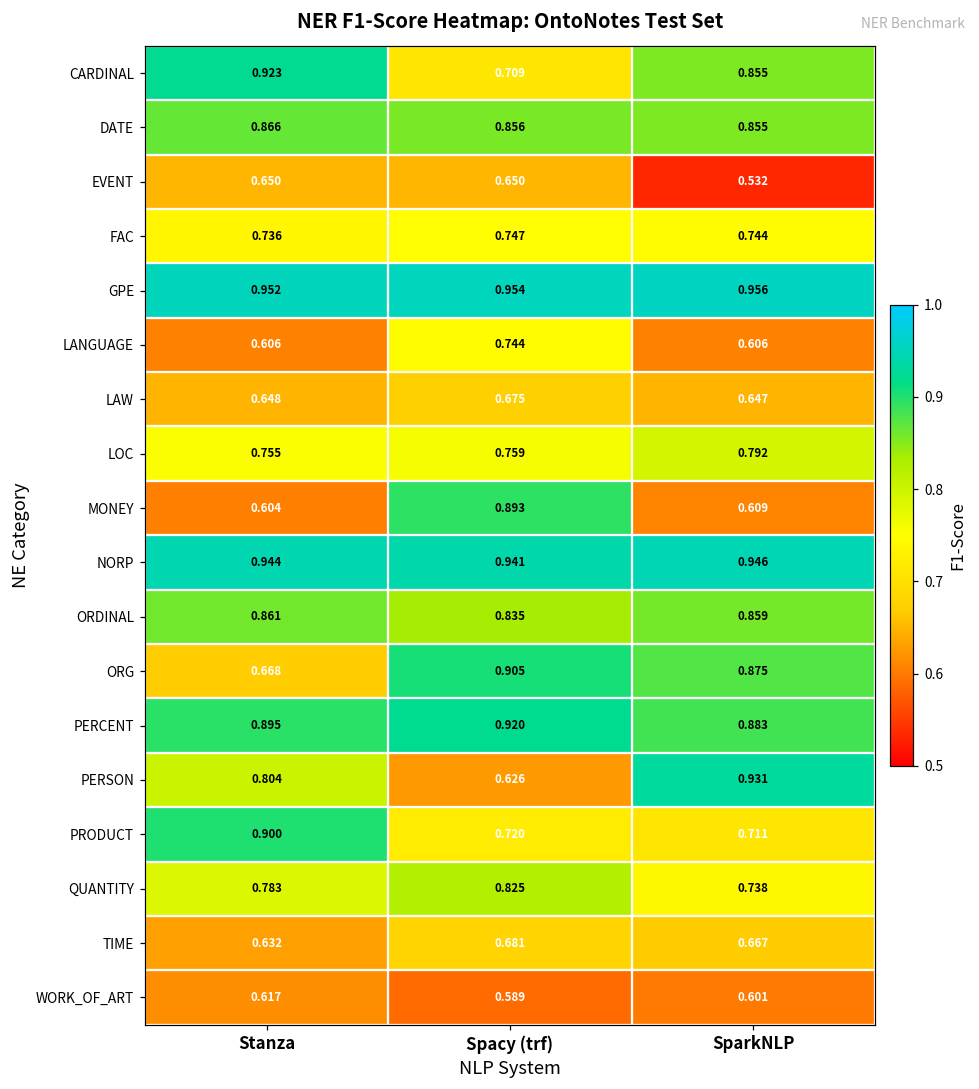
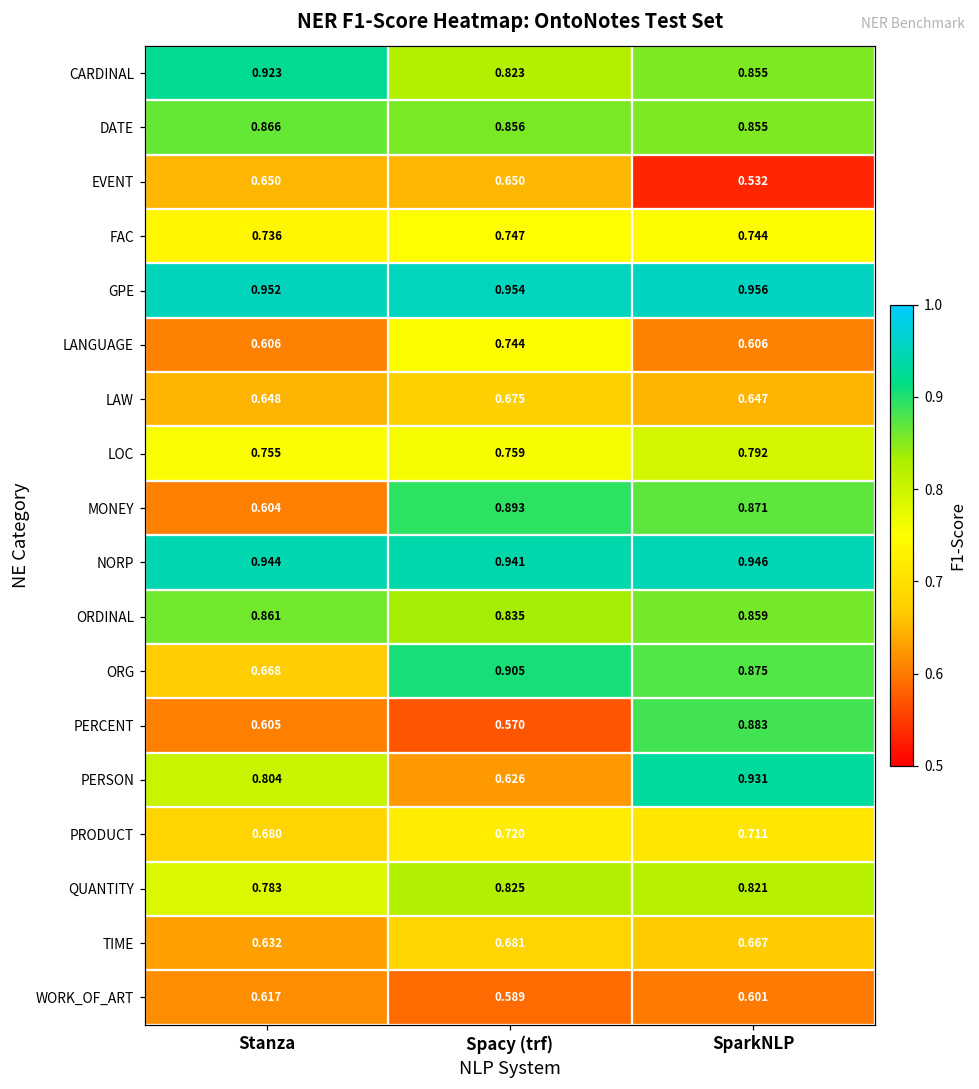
  {
    "CARDINAL": {
      "Stanza": 0.923,
-     "Spacy (trf)": 0.709,
+     "Spacy (trf)": 0.823,
      "SparkNLP": 0.855
    },
    "DATE": {
      "Stanza": 0.866,
      "Spacy (trf)": 0.856,
      "SparkNLP": 0.855
    },
    "EVENT": {
      "Stanza": 0.650,
      "Spacy (trf)": 0.650,
      "SparkNLP": 0.532
    },
    "FAC": {
      "Stanza": 0.736,
      "Spacy (trf)": 0.747,
      "SparkNLP": 0.744
    },
    "GPE": {
      "Stanza": 0.952,
      "Spacy (trf)": 0.954,
      "SparkNLP": 0.956
    },
    "LANGUAGE": {
      "Stanza": 0.606,
      "Spacy (trf)": 0.744,
      "SparkNLP": 0.606
    },
    "LAW": {
      "Stanza": 0.648,
      "Spacy (trf)": 0.675,
      "SparkNLP": 0.647
    },
    "LOC": {
      "Stanza": 0.755,
      "Spacy (trf)": 0.759,
      "SparkNLP": 0.792
    },
    "MONEY": {
      "Stanza": 0.604,
      "Spacy (trf)": 0.893,
-     "SparkNLP": 0.609
+     "SparkNLP": 0.871
    },
    "NORP": {
      "Stanza": 0.944,
      "Spacy (trf)": 0.941,
      "SparkNLP": 0.946
    },
    "ORDINAL": {
      "Stanza": 0.861,
      "Spacy (trf)": 0.835,
      "SparkNLP": 0.859
    },
    "ORG": {
      "Stanza": 0.668,
      "Spacy (trf)": 0.905,
      "SparkNLP": 0.875
    },
    "PERCENT": {
-     "Stanza": 0.895,
-     "Spacy (trf)": 0.920,
+     "Stanza": 0.605,
+     "Spacy (trf)": 0.570,
      "SparkNLP": 0.883
    },
    "PERSON": {
      "Stanza": 0.804,
      "Spacy (trf)": 0.626,
      "SparkNLP": 0.931
    },
    "PRODUCT": {
-     "Stanza": 0.900,
+     "Stanza": 0.680,
      "Spacy (trf)": 0.720,
      "SparkNLP": 0.711
    },
    "QUANTITY": {
      "Stanza": 0.783,
      "Spacy (trf)": 0.825,
-     "SparkNLP": 0.738
+     "SparkNLP": 0.821
    },
    "TIME": {
      "Stanza": 0.632,
      "Spacy (trf)": 0.681,
      "SparkNLP": 0.667
    },
    "WORK_OF_ART": {
      "Stanza": 0.617,
      "Spacy (trf)": 0.589,
      "SparkNLP": 0.601
    }
  }
